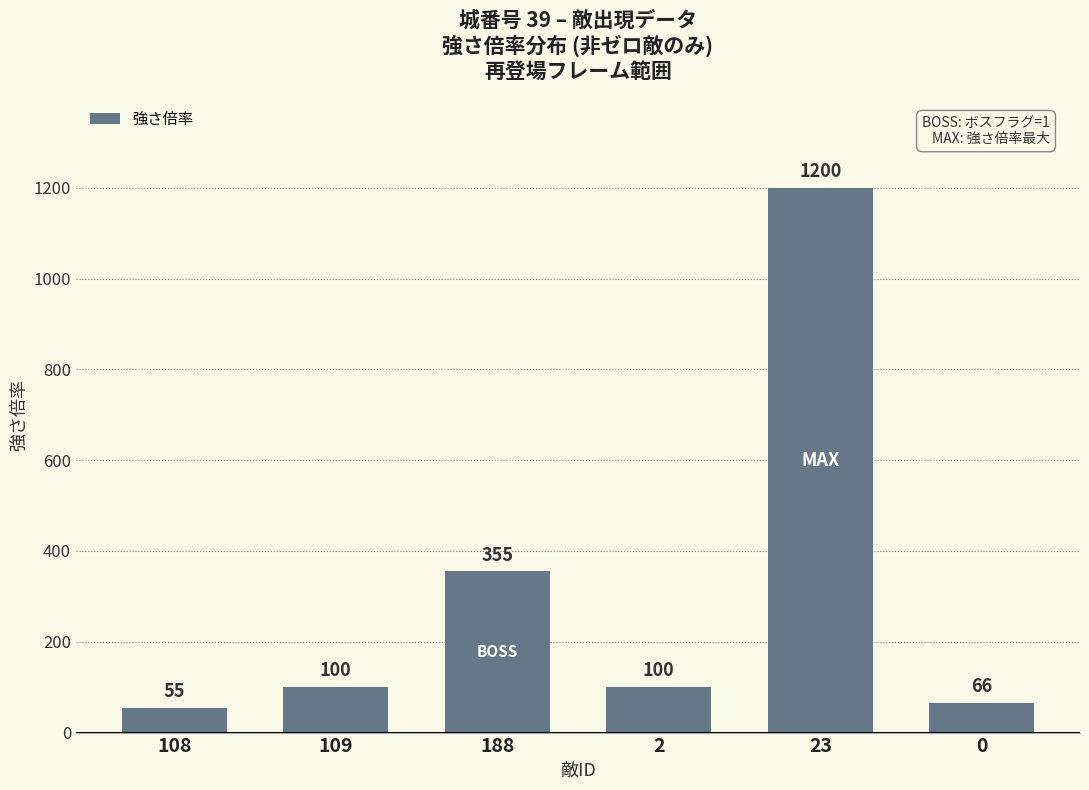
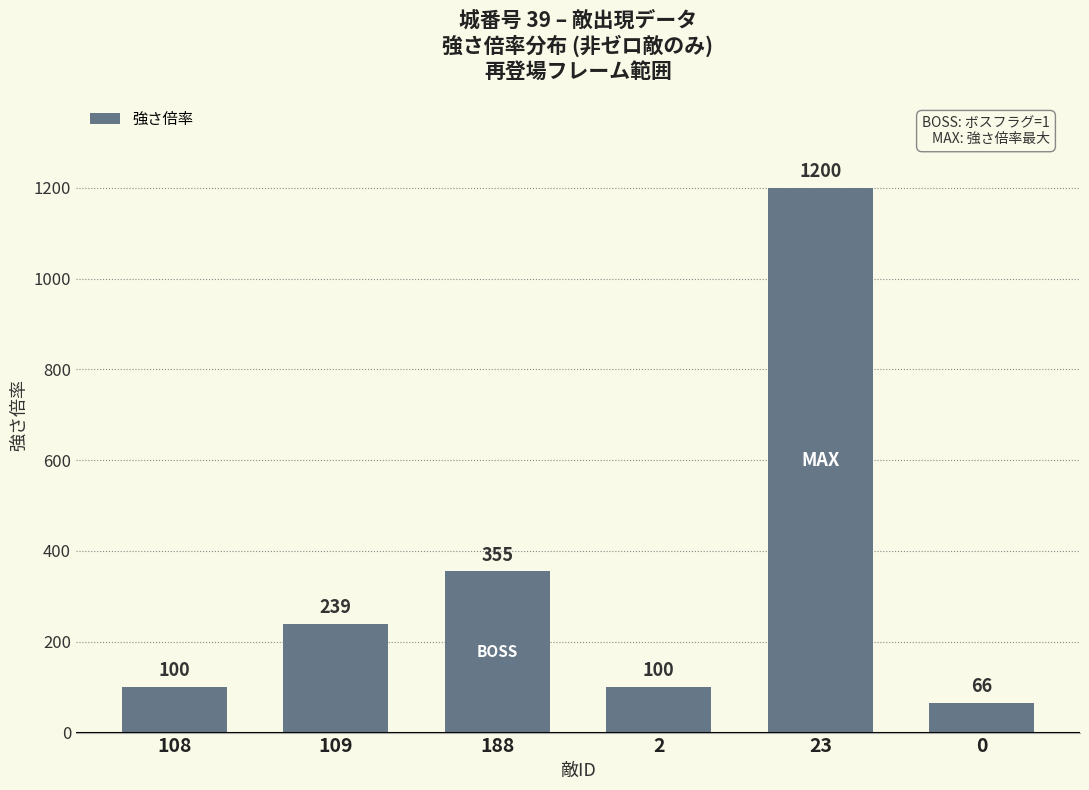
  {
-   "108": 55,
-   "109": 100,
+   "108": 100,
+   "109": 239,
    "188": 355,
    "2": 100,
    "23": 1200,
    "0": 66
  }
